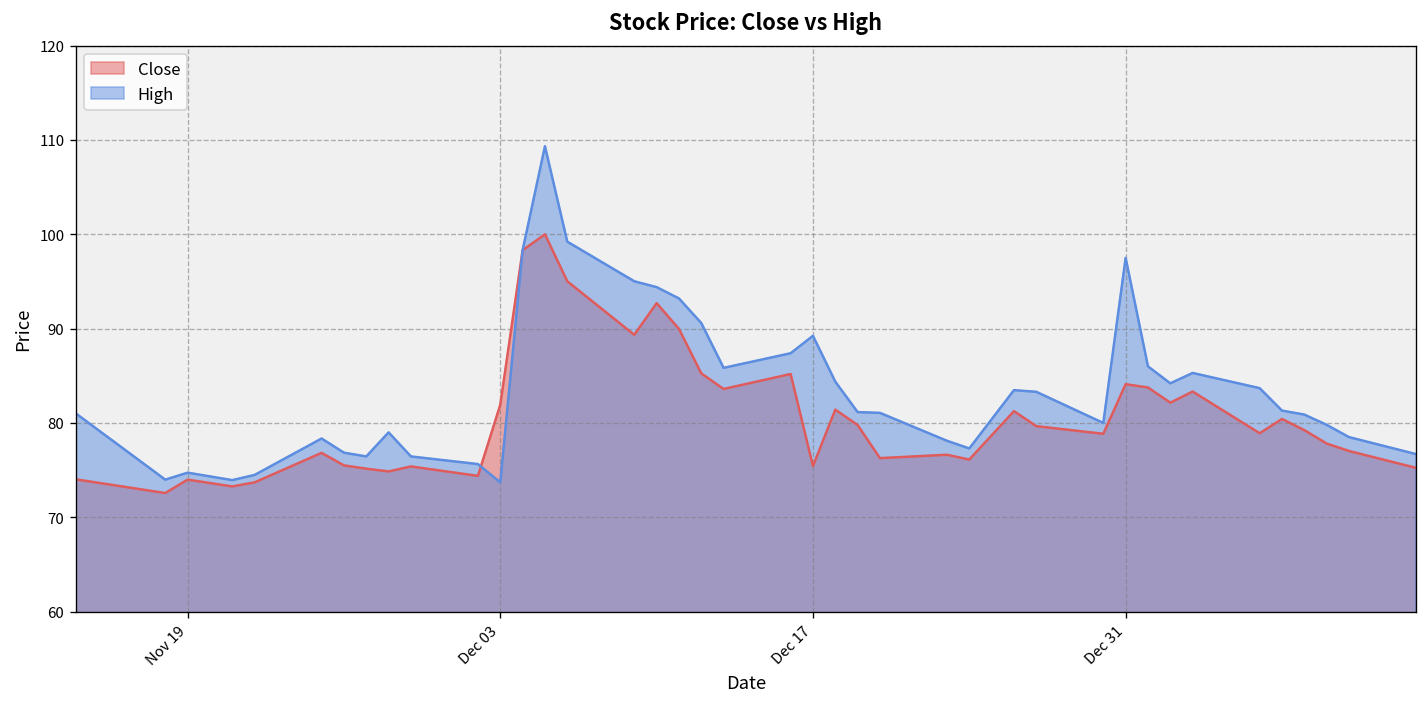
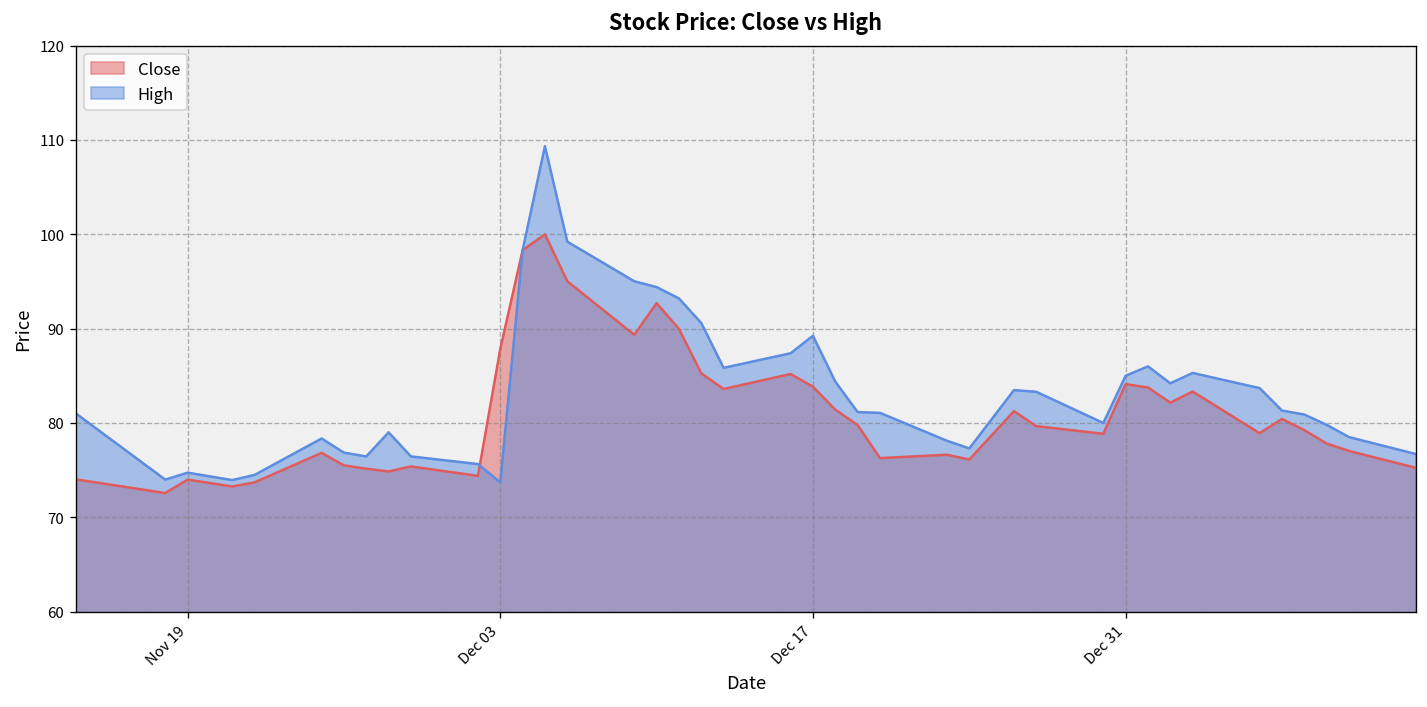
  {
    "Close": {
      "Nov 19": 74,
-     "Dec 03": 82,
-     "Dec 17": 75,
+     "Dec 03": 88,
+     "Dec 17": 84,
      "Dec 31": 84
    },
    "High": {
      "Nov 19": 75,
      "Dec 03": 74,
      "Dec 17": 89,
-     "Dec 31": 98
+     "Dec 31": 85
    }
  }
